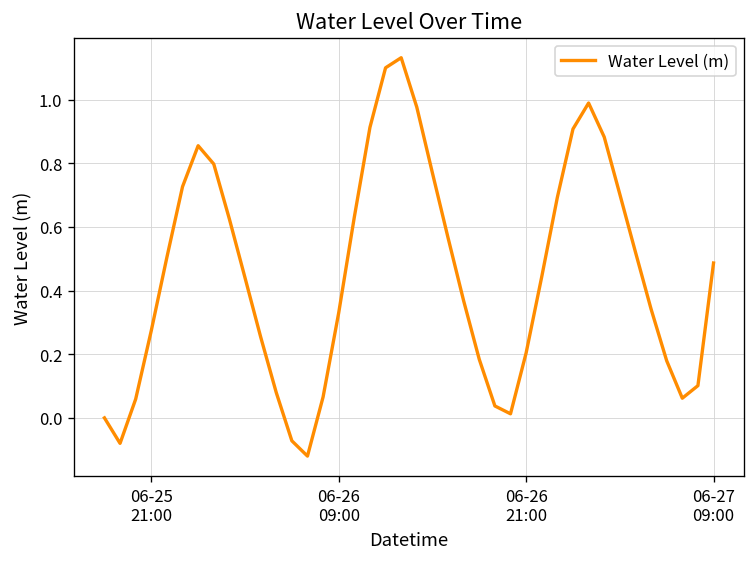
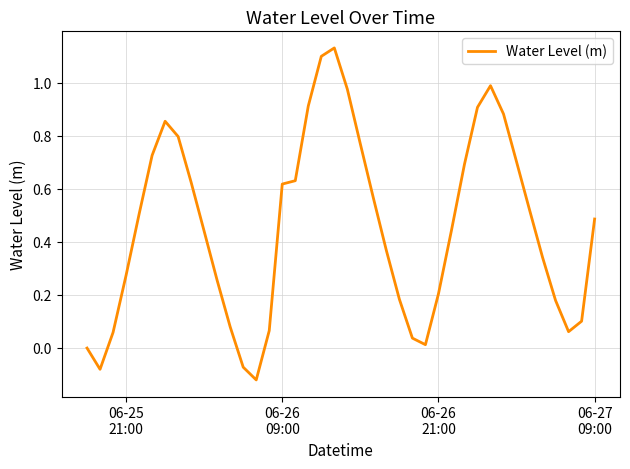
  {
    "06-25 21:00": 0.27,
-   "06-26 09:00": 0.33,
+   "06-26 09:00": 0.62,
    "06-26 21:00": 0.20,
    "06-27 09:00": 0.49
  }
